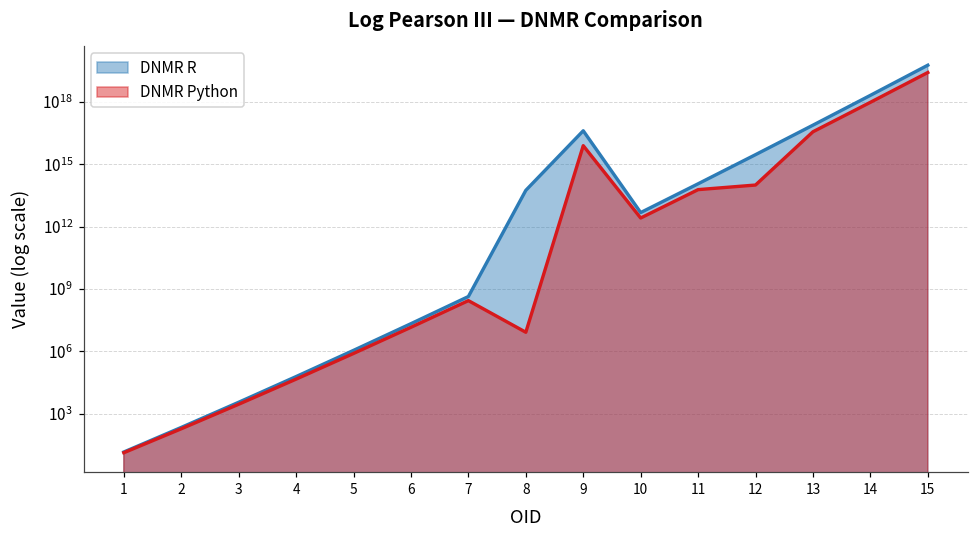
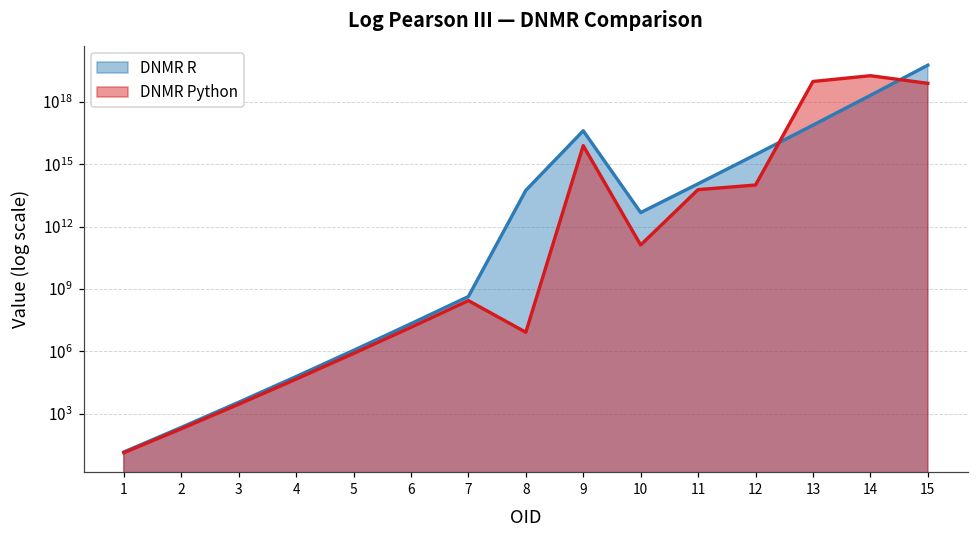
  {
    "DNMR R": {
      "5": 1000000,
      "6": 20000000,
      "7": 400000000,
      "8": 60000000000000,
      "9": 40000000000000000,
      "10": 5000000000000,
      "11": 100000000000000,
      "12": 3000000000000000,
      "13": 80000000000000000,
      "14": 2000000000000000000,
      "15": 60000000000000000000
    },
    "DNMR Python": {
      "5": 800000,
      "6": 10000000,
      "7": 300000000,
      "8": 10000000,
      "9": 8000000000000000,
-     "10": 3000000000000,
+     "10": 100000000000,
      "11": 60000000000000,
      "12": 100000000000000,
-     "13": 40000000000000000,
-     "14": 1000000000000000000,
-     "15": 30000000000000000000
+     "13": 10000000000000000000,
+     "14": 20000000000000000000,
+     "15": 8000000000000000000
    }
  }
